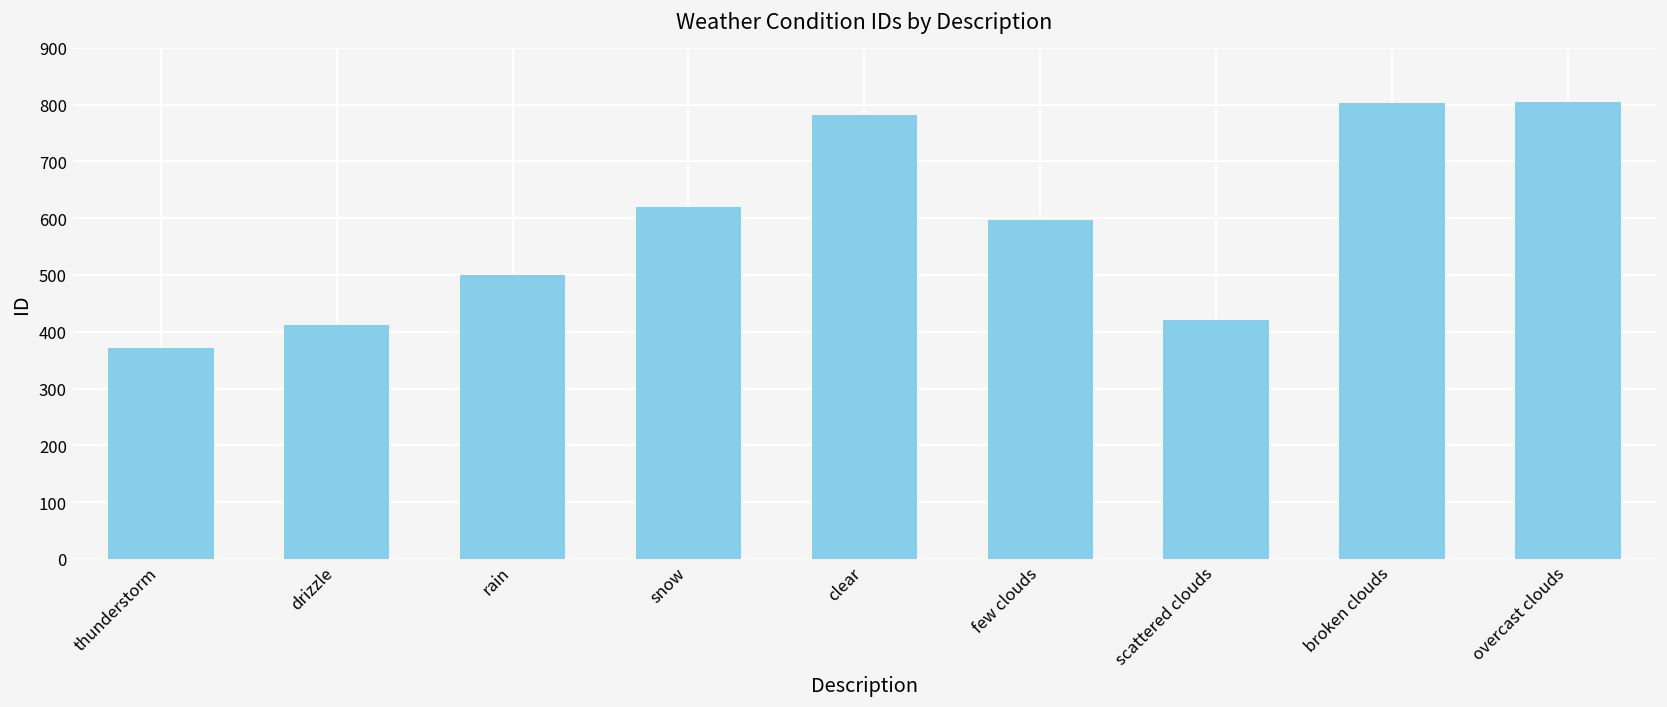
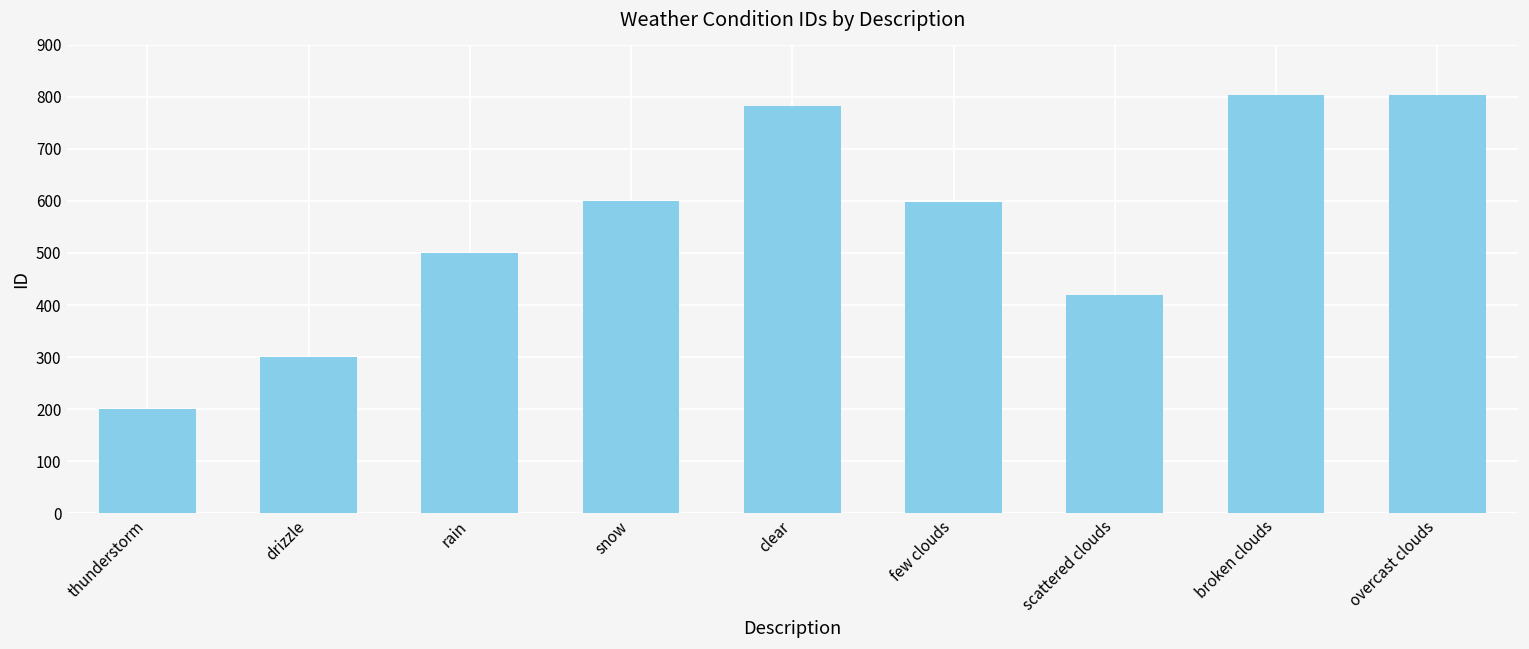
  {
-   "thunderstorm": 370,
-   "drizzle": 410,
+   "thunderstorm": 200,
+   "drizzle": 300,
    "rain": 500,
-   "snow": 620,
+   "snow": 600,
    "clear": 780,
    "few clouds": 600,
    "scattered clouds": 420,
    "broken clouds": 800,
    "overcast clouds": 800
  }
